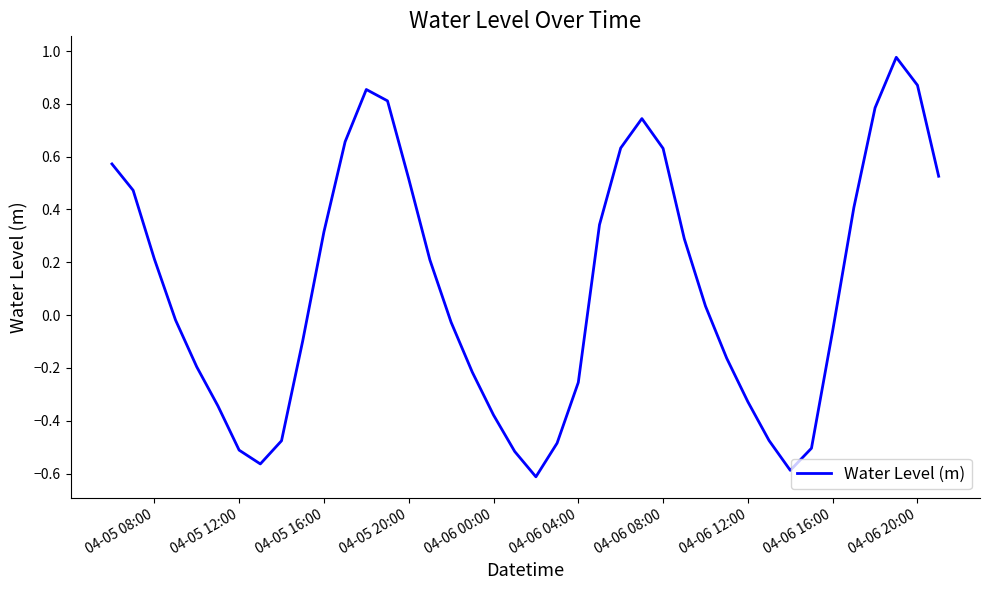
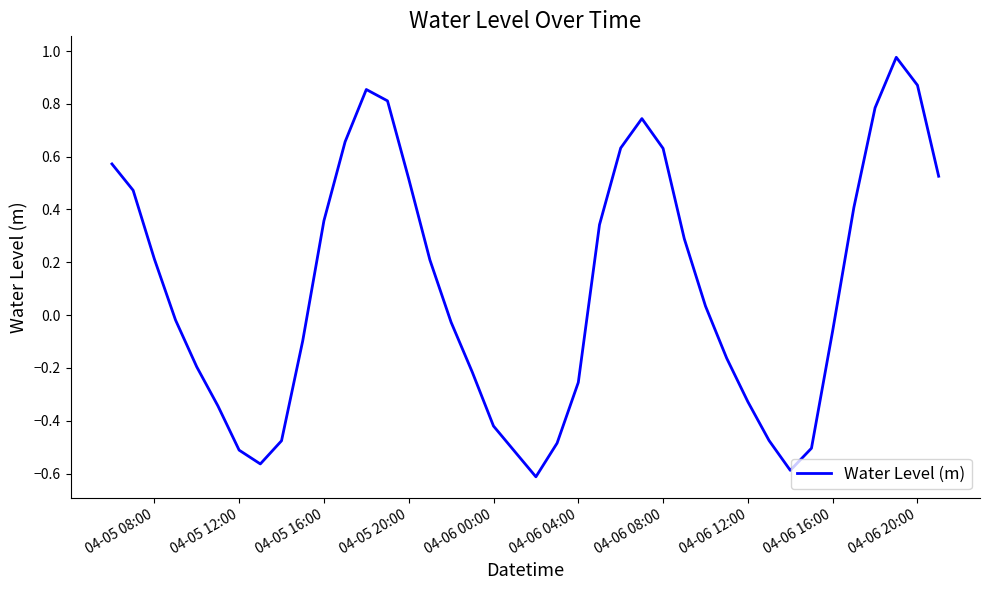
  {
    "04-05 08:00": 0.21,
    "04-05 12:00": -0.51,
-   "04-05 16:00": 0.32,
+   "04-05 16:00": 0.36,
    "04-05 20:00": 0.52,
-   "04-06 00:00": -0.38,
+   "04-06 00:00": -0.42,
    "04-06 04:00": -0.26,
    "04-06 08:00": 0.63,
    "04-06 12:00": -0.33,
    "04-06 16:00": -0.06,
    "04-06 20:00": 0.87
  }
